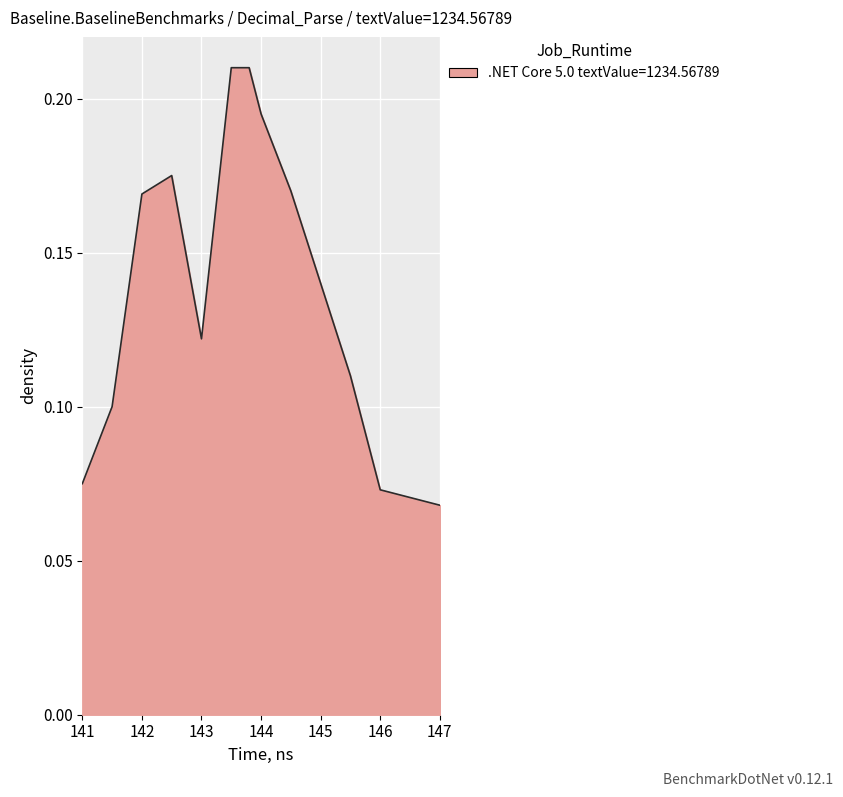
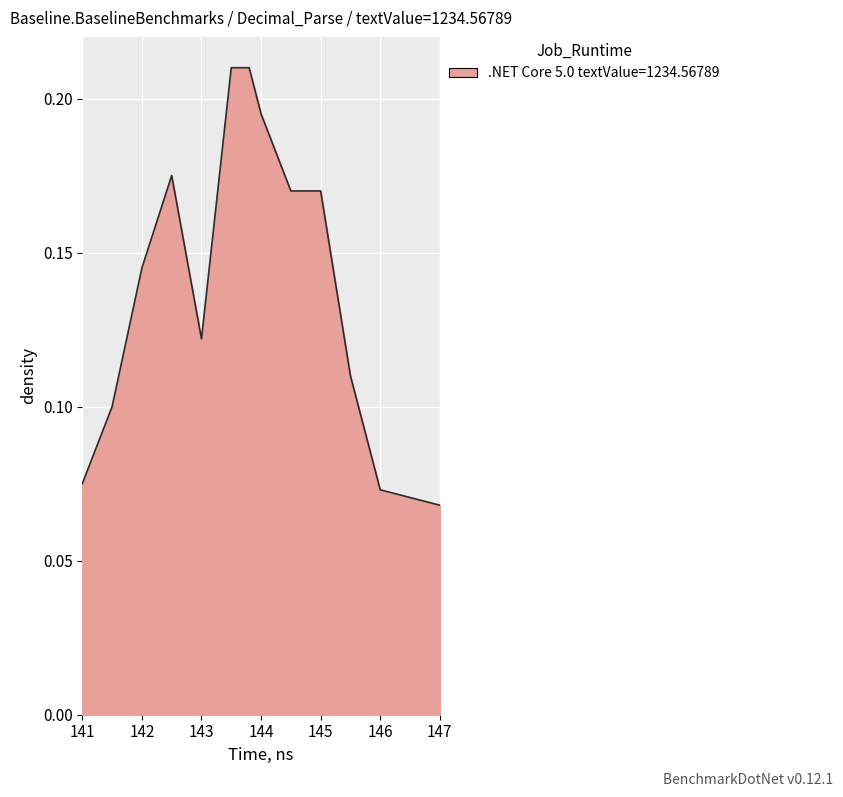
  {
    "141": 0.075,
-   "142": 0.169,
+   "142": 0.145,
    "143": 0.122,
    "144": 0.195,
-   "145": 0.14,
+   "145": 0.17,
    "146": 0.073,
    "147": 0.068
  }
